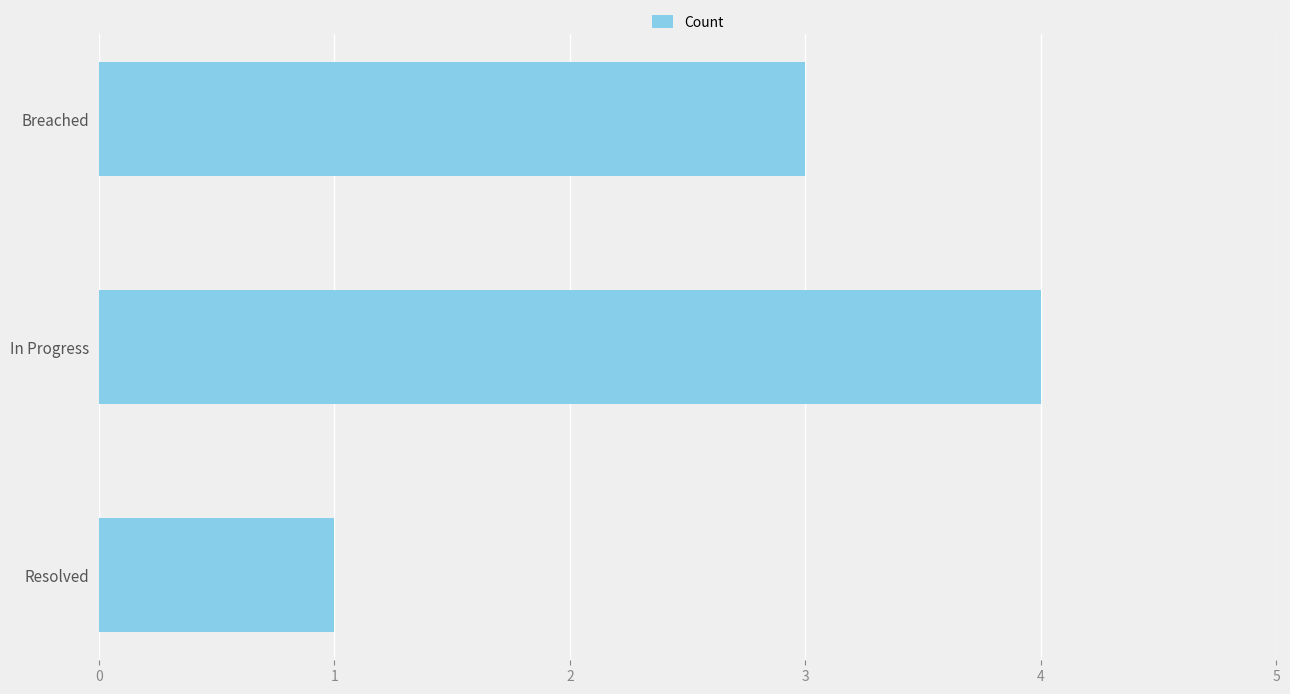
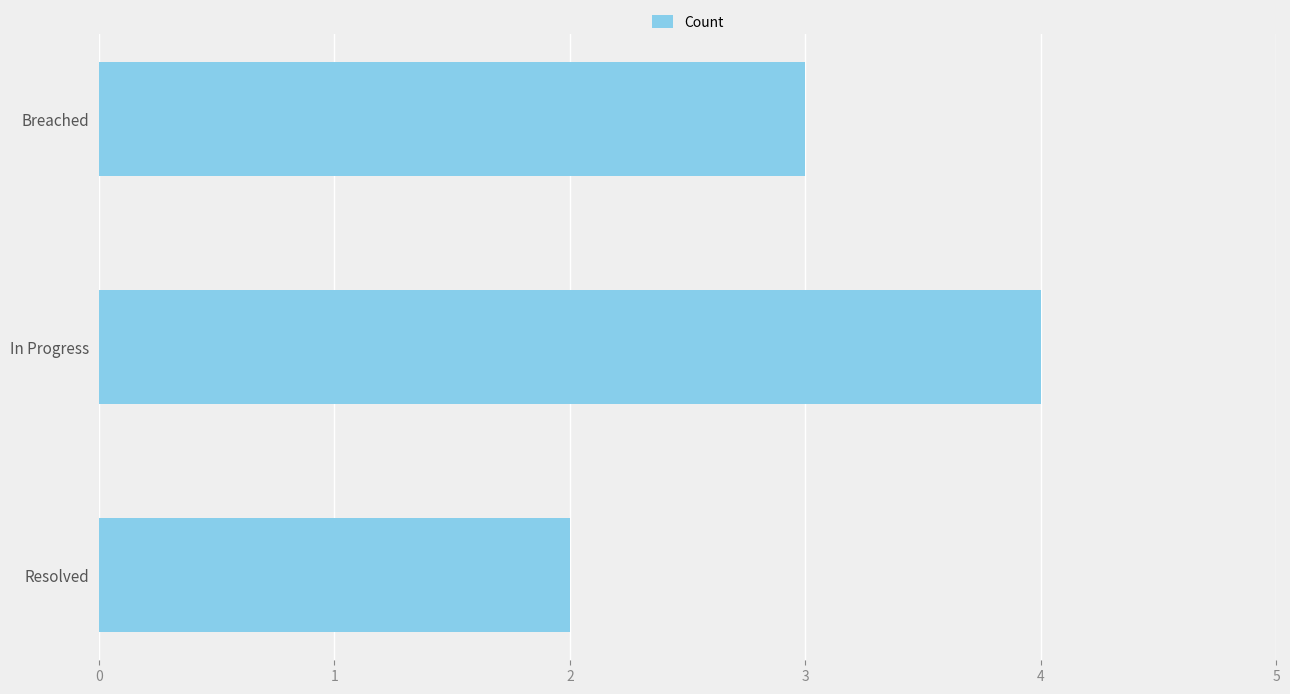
  {
    "Breached": 3,
    "In Progress": 4,
-   "Resolved": 1
+   "Resolved": 2
  }
